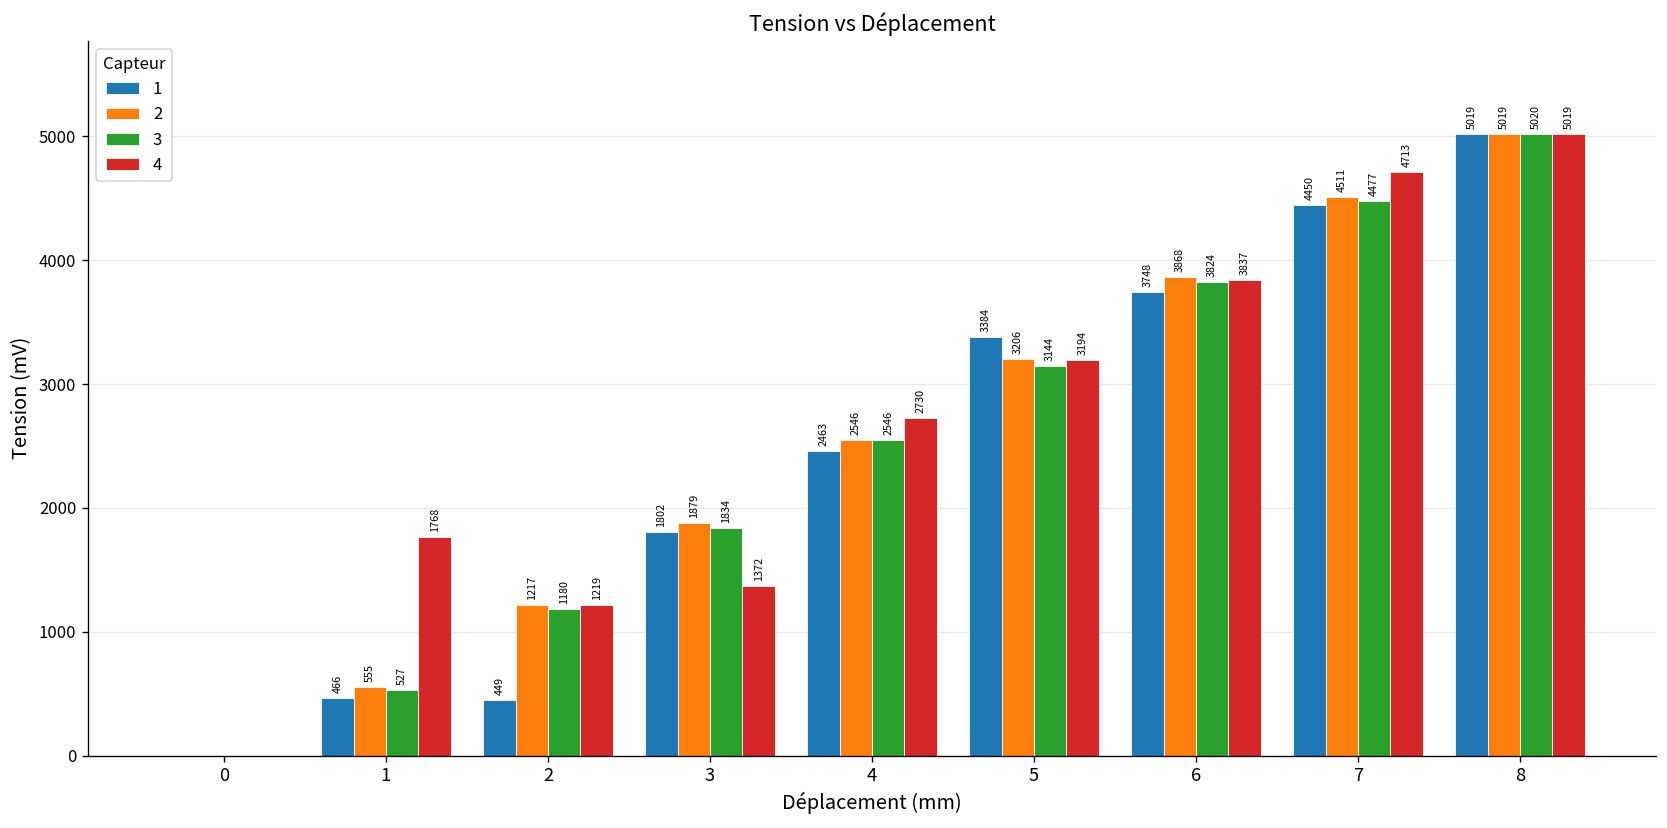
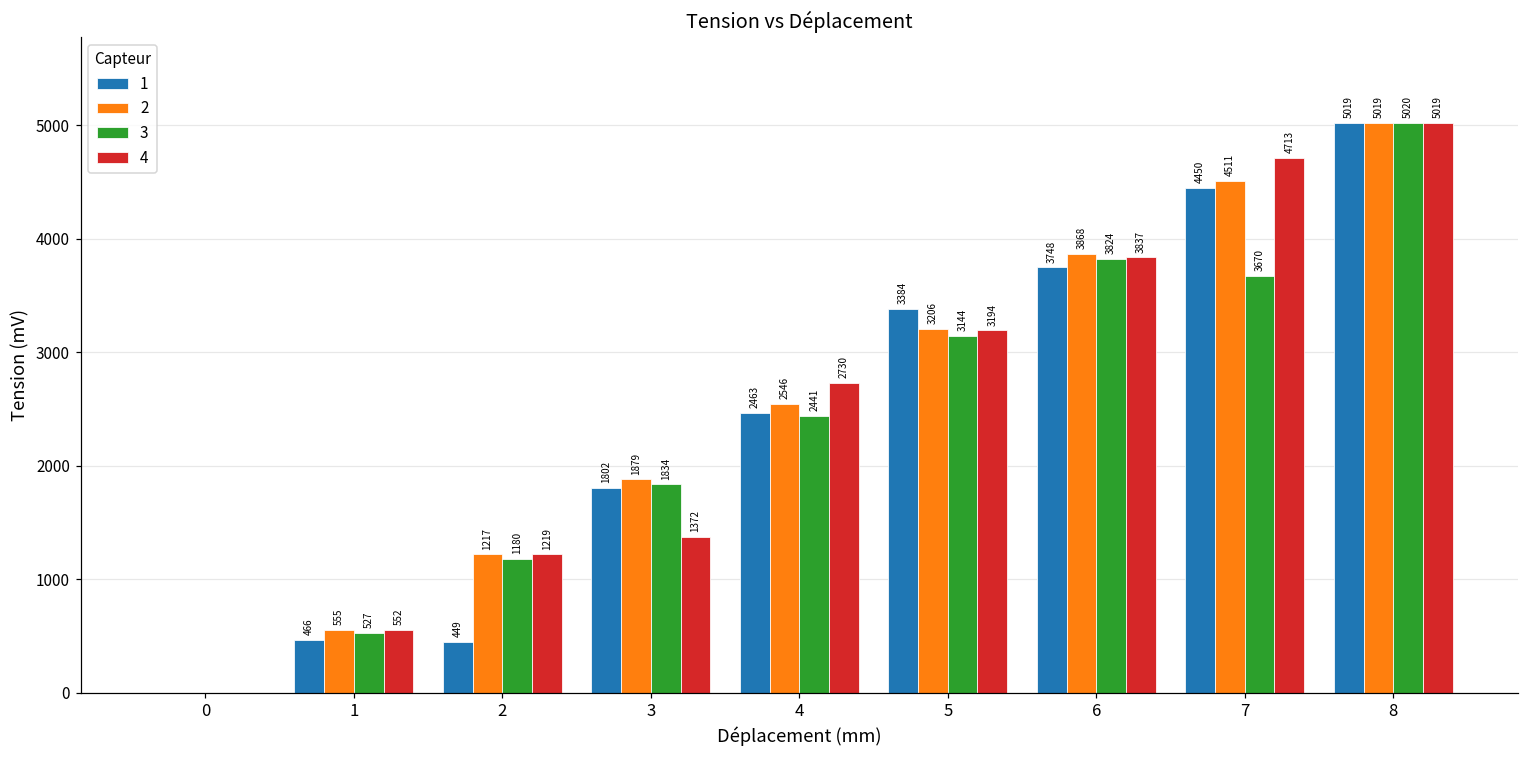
  {
    "1": {
      "1": 466,
      "2": 449,
      "3": 1802,
      "4": 2463,
      "5": 3384,
      "6": 3748,
      "7": 4450,
      "8": 5019
    },
    "2": {
      "1": 555,
      "2": 1217,
      "3": 1879,
      "4": 2546,
      "5": 3206,
      "6": 3868,
      "7": 4511,
      "8": 5019
    },
    "3": {
      "1": 527,
      "2": 1180,
      "3": 1834,
-     "4": 2546,
+     "4": 2441,
      "5": 3144,
      "6": 3824,
-     "7": 4477,
+     "7": 3670,
      "8": 5020
    },
    "4": {
-     "1": 1768,
+     "1": 552,
      "2": 1219,
      "3": 1372,
      "4": 2730,
      "5": 3194,
      "6": 3837,
      "7": 4713,
      "8": 5019
    }
  }
